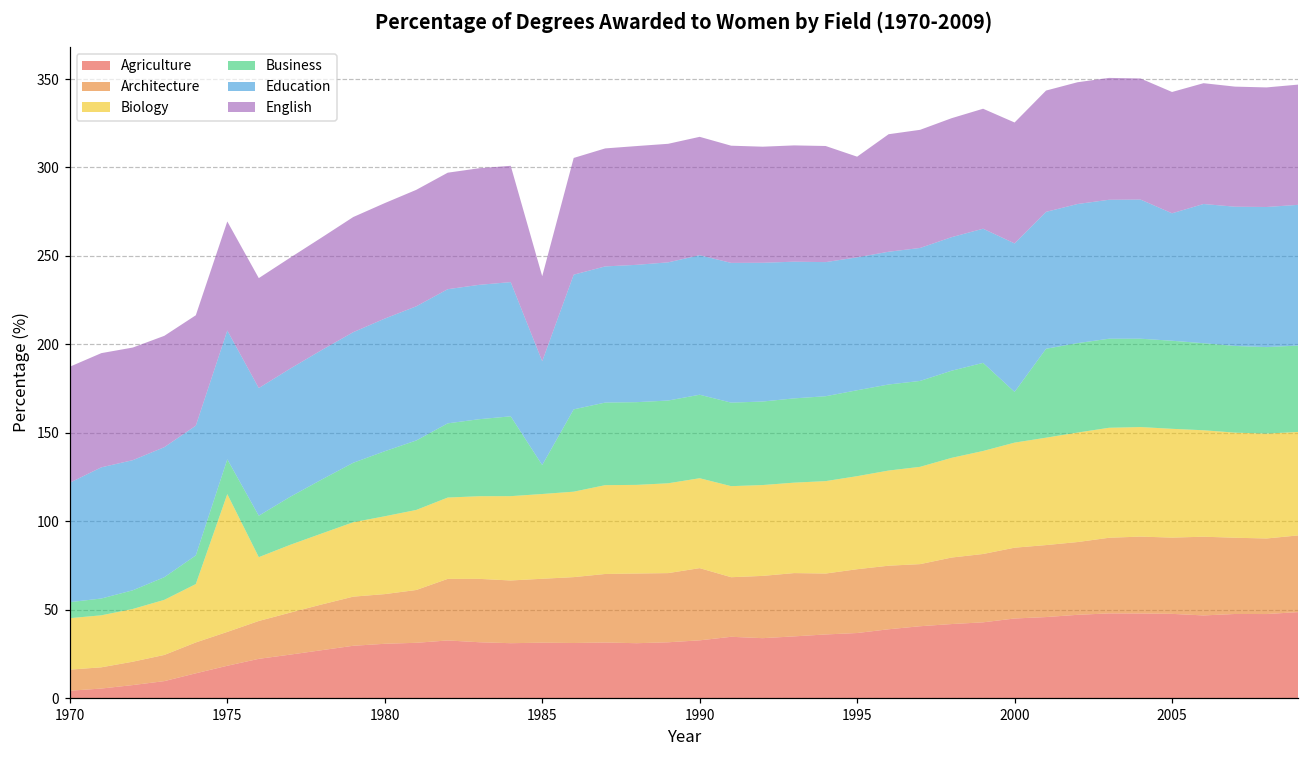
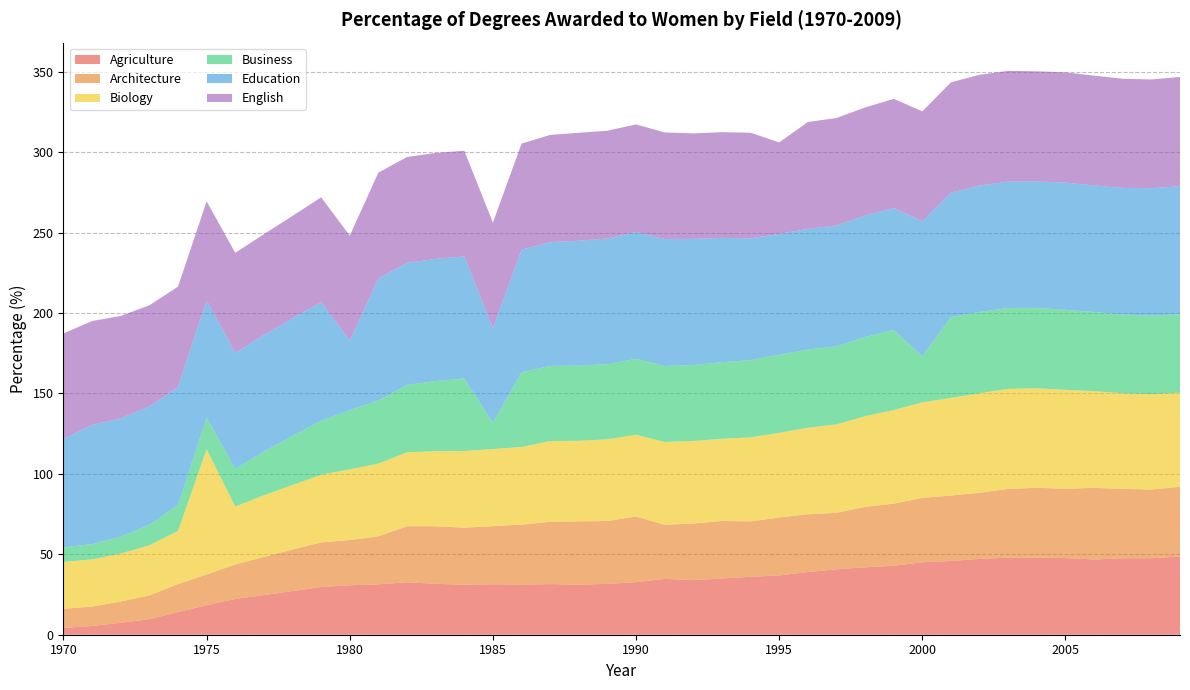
  {
    "Biology": {
      "1970": 29,
      "1975": 78,
      "1980": 44,
      "1985": 48,
      "1990": 51,
      "1995": 53,
      "2000": 59,
      "2005": 62
    },
    "Business": {
      "1970": 9,
      "1975": 20,
      "1980": 37,
      "1985": 16,
      "1990": 47,
      "1995": 49,
      "2000": 29,
      "2005": 50
    },
    "Education": {
      "1970": 68,
      "1975": 73,
-     "1980": 75,
+     "1980": 43,
      "1985": 59,
      "1990": 79,
      "1995": 75,
      "2000": 84,
-     "2005": 72
+     "2005": 79
    },
    "English": {
      "1970": 66,
      "1975": 62,
      "1980": 65,
-     "1985": 48,
+     "1985": 66,
      "1990": 67,
      "1995": 57,
      "2000": 68,
      "2005": 69
    }
  }
